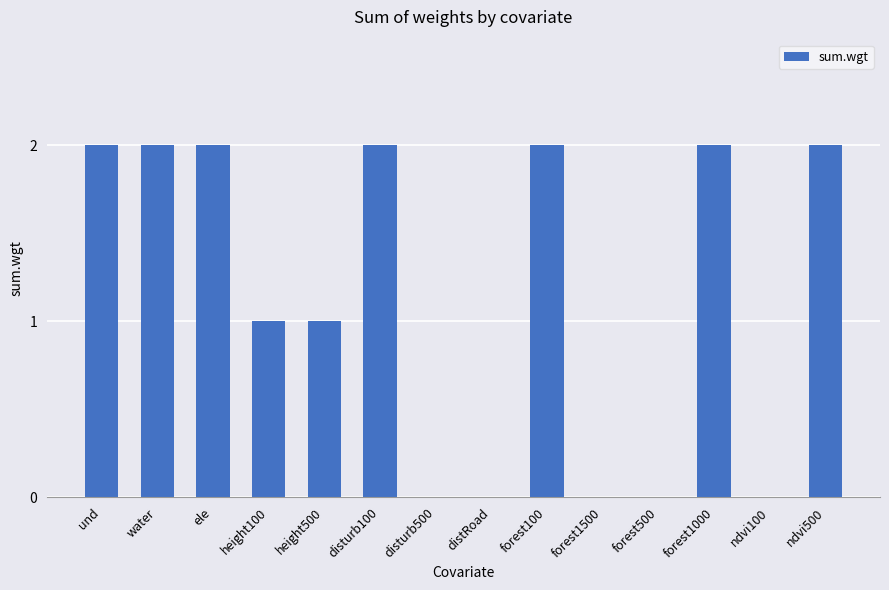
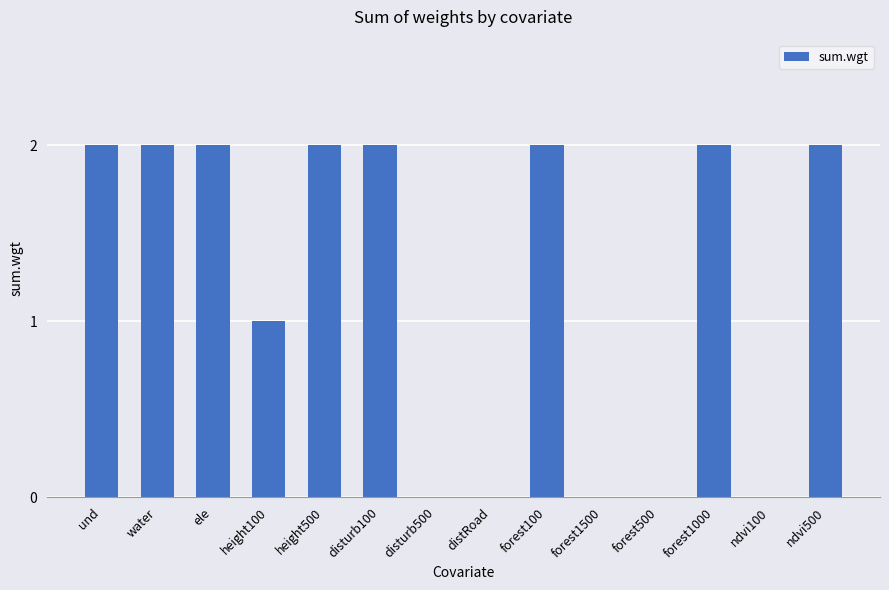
  {
    "und": 2,
    "water": 2,
    "ele": 2,
    "height100": 1,
-   "height500": 1,
+   "height500": 2,
    "disturb100": 2,
    "disturb500": 0,
    "distRoad": 0,
    "forest100": 2,
    "forest1500": 0,
    "forest500": 0,
    "forest1000": 2,
    "ndvi100": 0,
    "ndvi500": 2
  }
